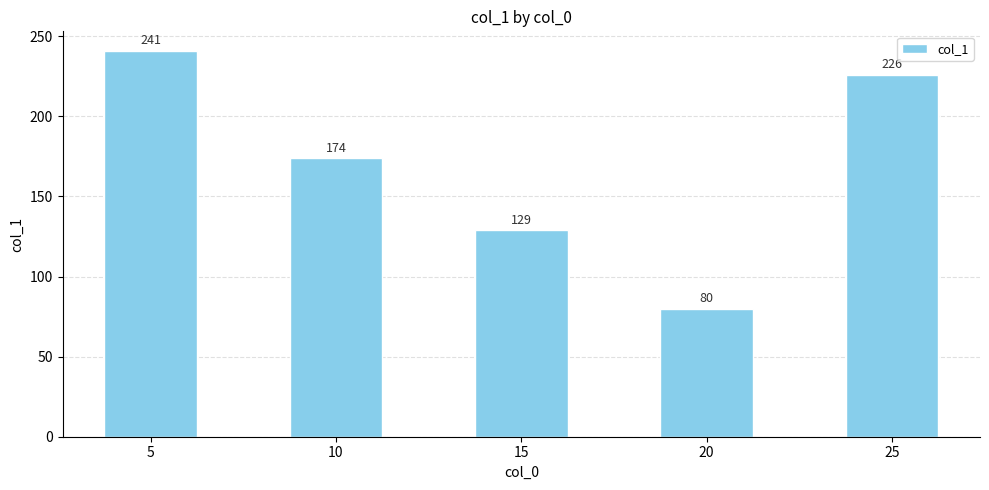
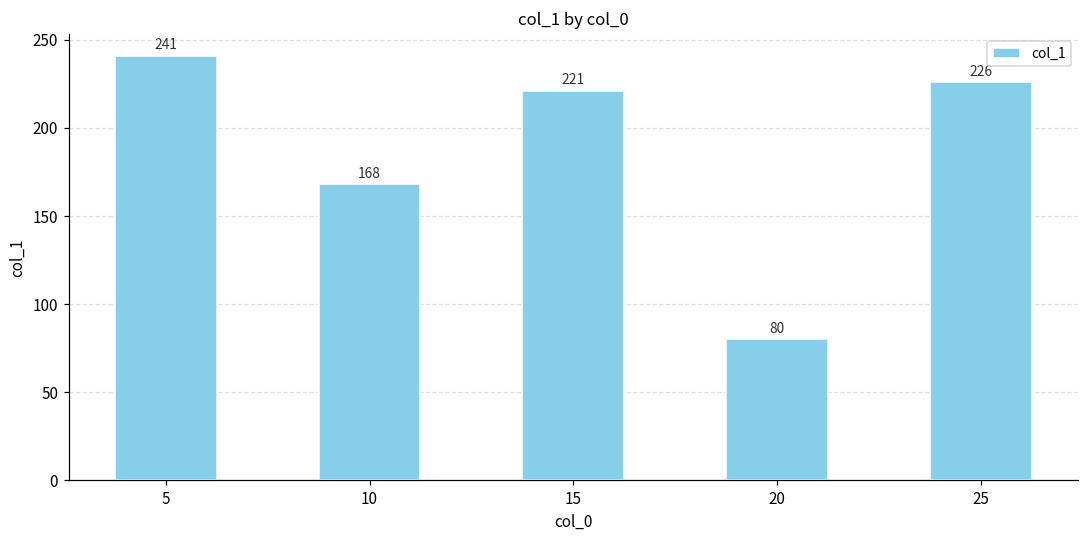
  {
    "5": 241,
-   "10": 174,
-   "15": 129,
+   "10": 168,
+   "15": 221,
    "20": 80
  }
